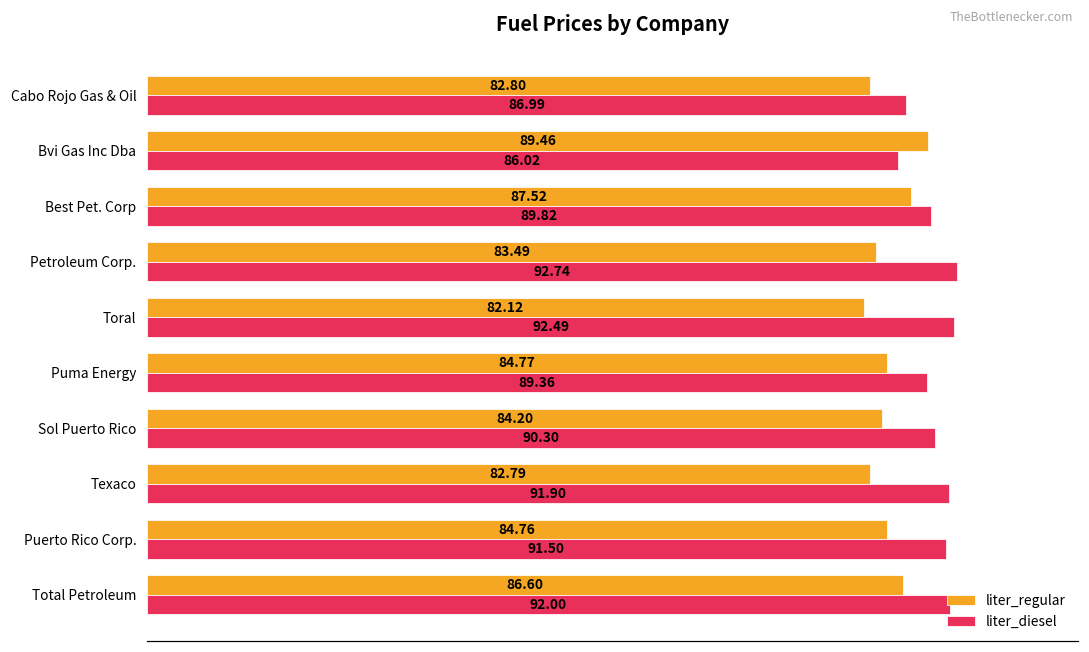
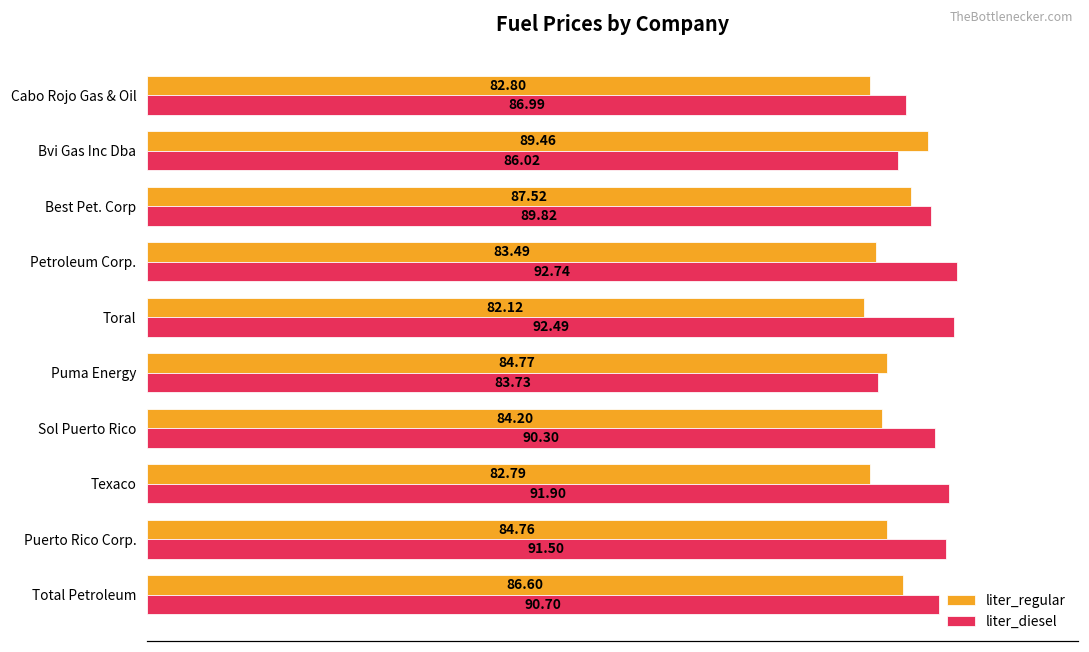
  {
    "liter_regular": {
      "Cabo Rojo Gas & Oil": 82.80,
      "Bvi Gas Inc Dba": 89.46,
      "Best Pet. Corp": 87.52,
      "Petroleum Corp.": 83.49,
      "Toral": 82.12,
      "Puma Energy": 84.77,
      "Sol Puerto Rico": 84.20,
      "Texaco": 82.79,
      "Puerto Rico Corp.": 84.76,
      "Total Petroleum": 86.60
    },
    "liter_diesel": {
      "Cabo Rojo Gas & Oil": 86.99,
      "Bvi Gas Inc Dba": 86.02,
      "Best Pet. Corp": 89.82,
      "Petroleum Corp.": 92.74,
      "Toral": 92.49,
-     "Puma Energy": 89.36,
+     "Puma Energy": 83.73,
      "Sol Puerto Rico": 90.30,
      "Texaco": 91.90,
      "Puerto Rico Corp.": 91.50,
-     "Total Petroleum": 92.00
+     "Total Petroleum": 90.70
    }
  }
